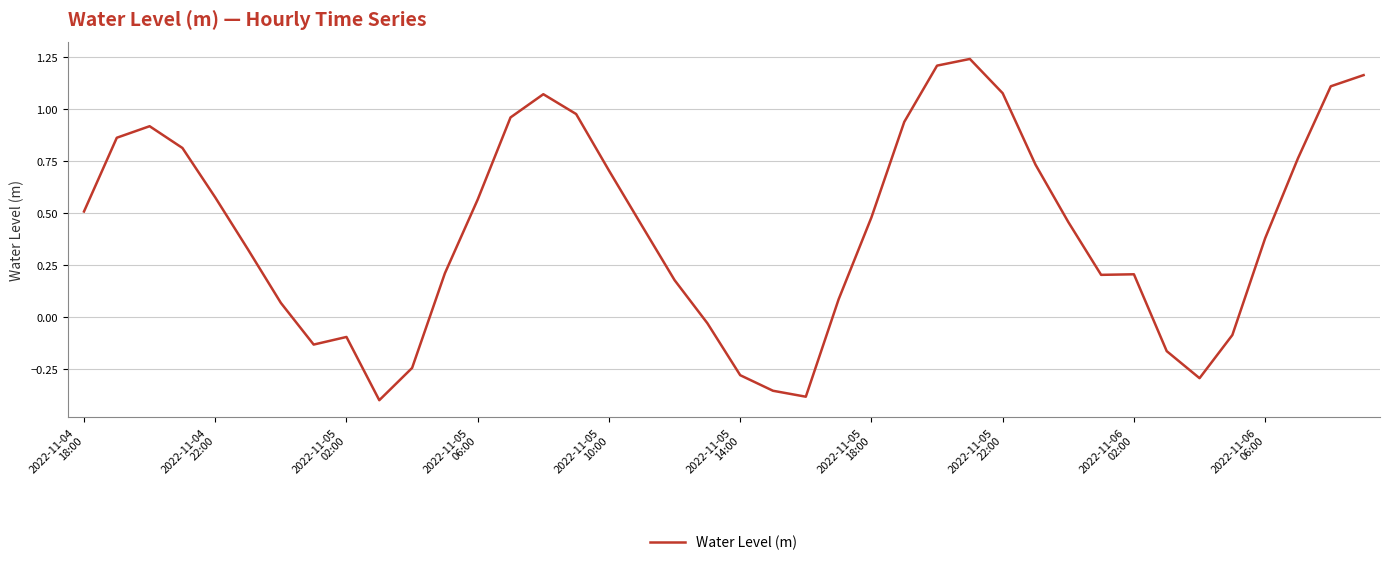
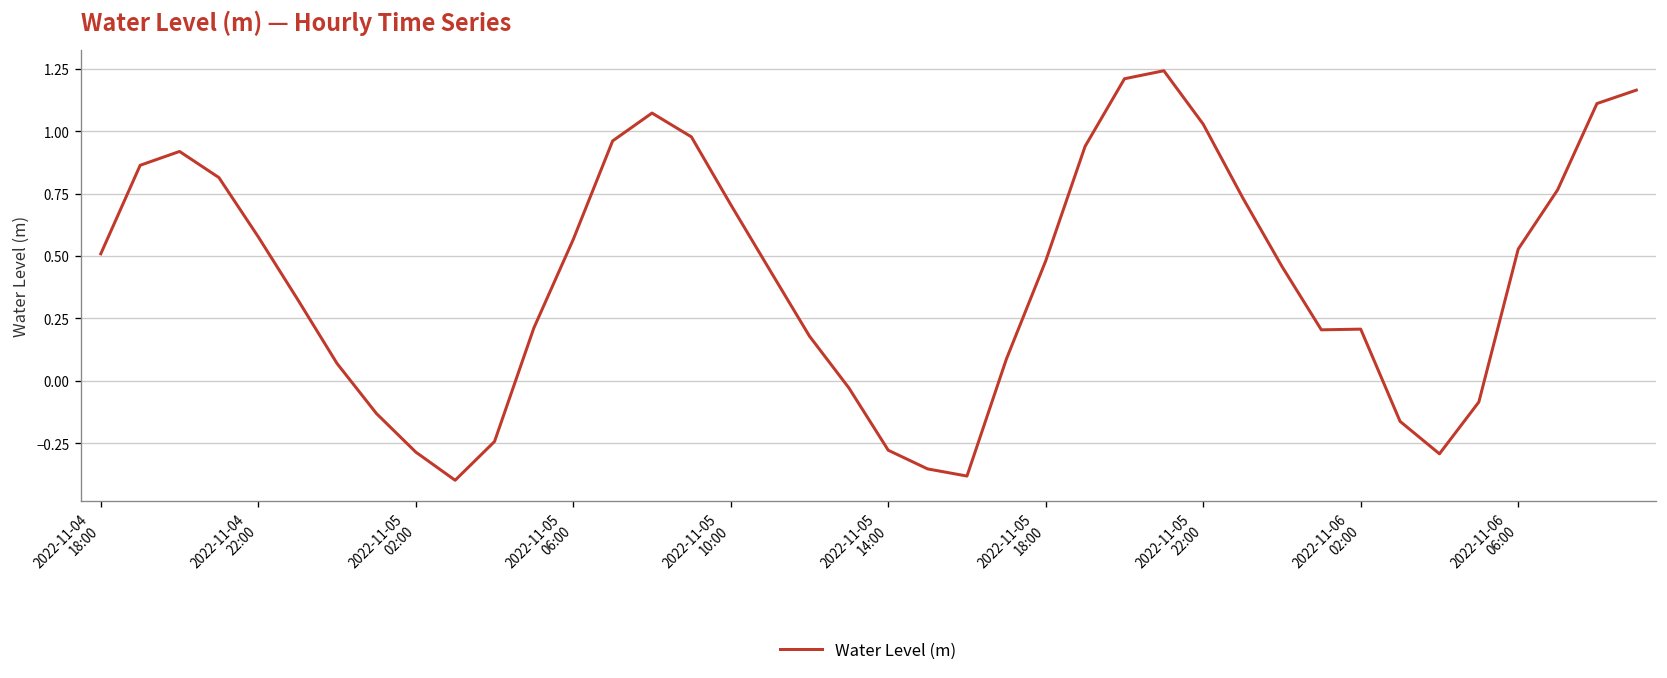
  {
    "2022-11-04 18:00": 0.51,
    "2022-11-04 22:00": 0.58,
-   "2022-11-05 02:00": -0.09,
+   "2022-11-05 02:00": -0.29,
    "2022-11-05 06:00": 0.57,
    "2022-11-05 10:00": 0.71,
    "2022-11-05 14:00": -0.28,
    "2022-11-05 18:00": 0.48,
-   "2022-11-05 22:00": 1.08,
+   "2022-11-05 22:00": 1.03,
    "2022-11-06 02:00": 0.21,
-   "2022-11-06 06:00": 0.38
+   "2022-11-06 06:00": 0.53
  }
